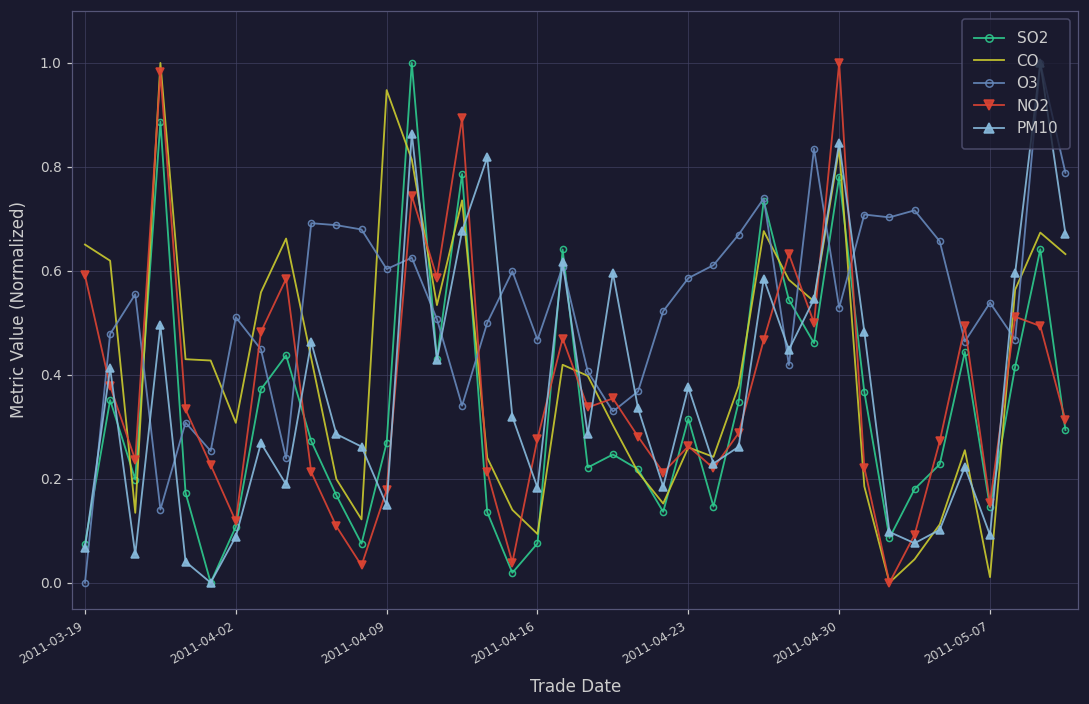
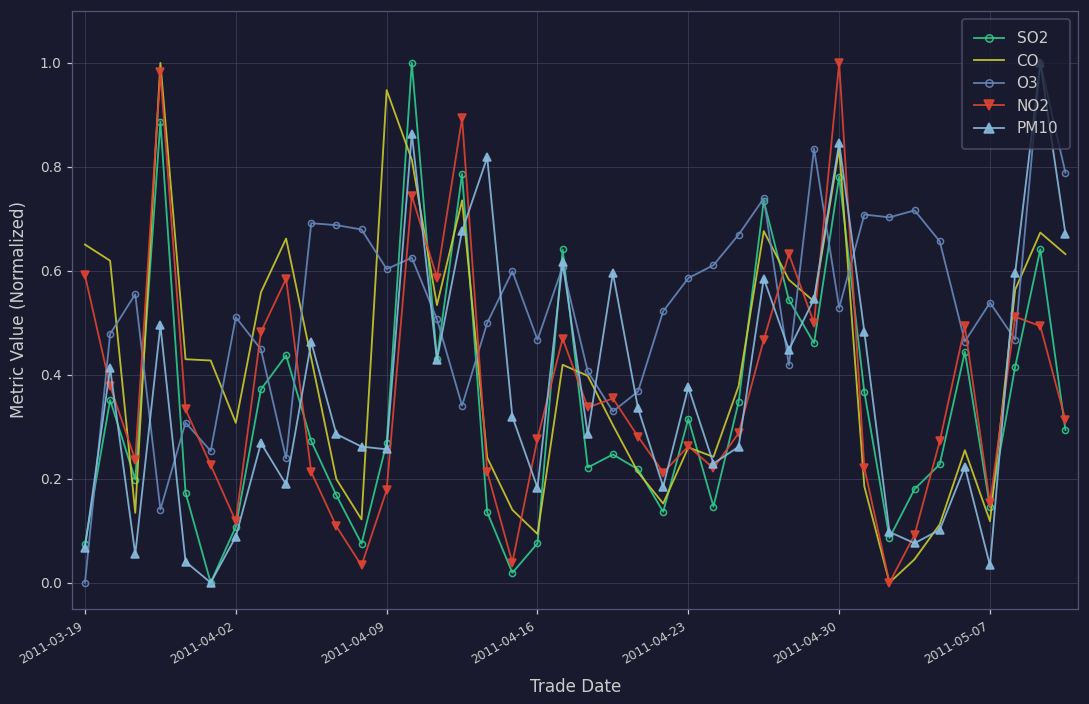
  {
    "SO2": {
      "2011-03-19": 0.07,
      "2011-04-02": 0.11,
      "2011-04-09": 0.27,
      "2011-04-16": 0.08,
      "2011-04-23": 0.32,
      "2011-04-30": 0.78,
      "2011-05-07": 0.14
    },
    "CO": {
      "2011-03-19": 0.65,
      "2011-04-02": 0.31,
      "2011-04-09": 0.95,
      "2011-04-16": 0.09,
      "2011-04-30": 0.84,
-     "2011-05-07": 0.01
+     "2011-05-07": 0.12
    },
    "O3": {
      "2011-03-19": 0.00,
      "2011-04-02": 0.51,
      "2011-04-09": 0.60,
      "2011-04-16": 0.47,
      "2011-04-23": 0.59,
      "2011-04-30": 0.53,
      "2011-05-07": 0.54
    },
    "NO2": {
      "2011-03-19": 0.59,
      "2011-04-02": 0.12,
      "2011-04-09": 0.18,
      "2011-04-16": 0.28,
      "2011-04-30": 1.00,
      "2011-05-07": 0.15
    },
    "PM10": {
      "2011-03-19": 0.07,
      "2011-04-02": 0.09,
-     "2011-04-09": 0.15,
+     "2011-04-09": 0.26,
      "2011-04-16": 0.18,
      "2011-04-23": 0.38,
      "2011-04-30": 0.85,
-     "2011-05-07": 0.09
+     "2011-05-07": 0.03
    }
  }
